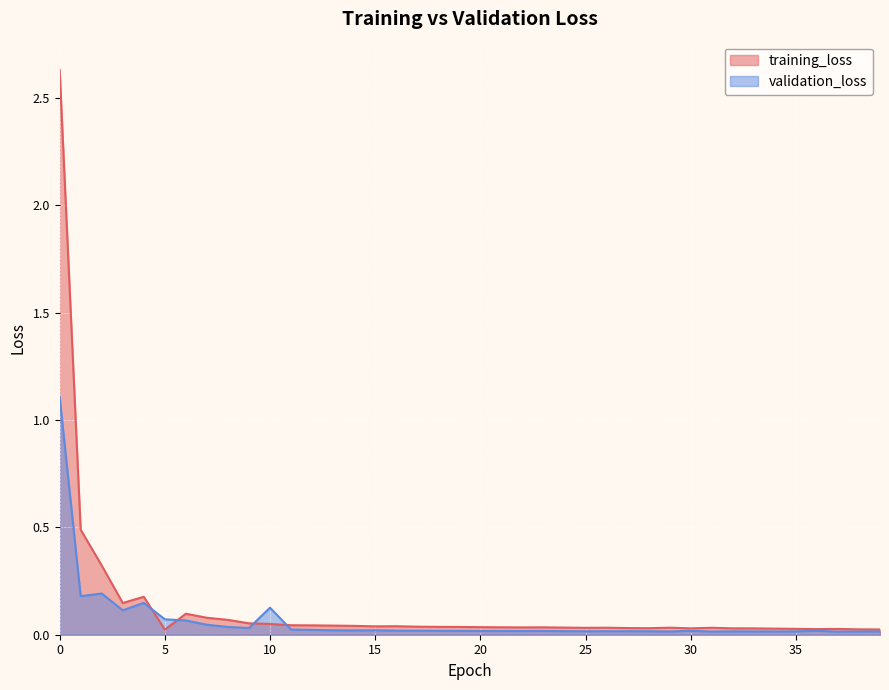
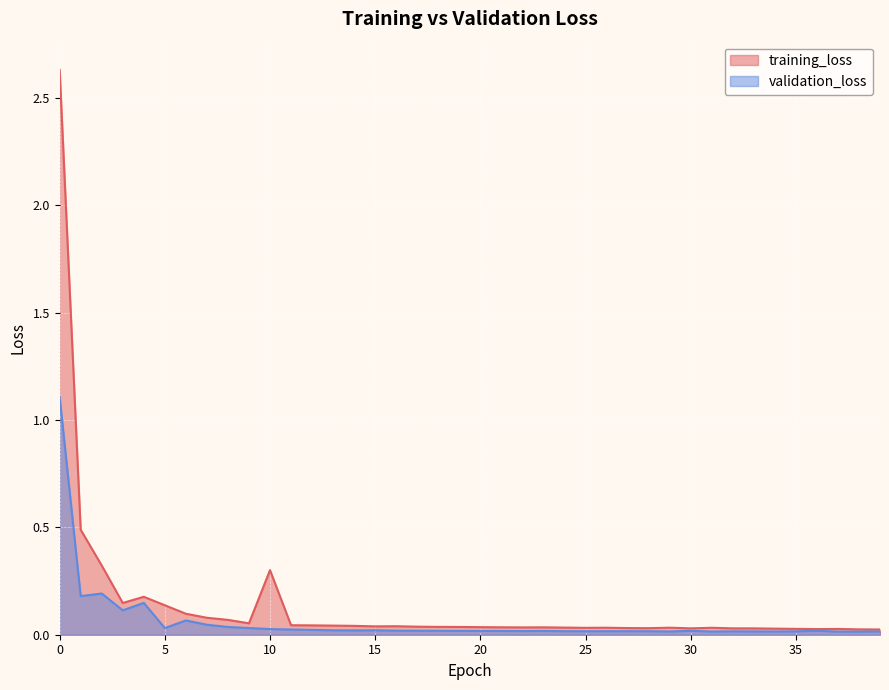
  {
    "training_loss": {
      "0": 2.63,
-     "5": 0.02,
-     "10": 0.05,
+     "5": 0.14,
+     "10": 0.30,
      "15": 0.04,
      "20": 0.04,
      "25": 0.03,
      "30": 0.03
    },
    "validation_loss": {
      "0": 1.11,
-     "5": 0.07,
-     "10": 0.13,
+     "5": 0.03,
+     "10": 0.03,
      "15": 0.02,
      "20": 0.02,
      "25": 0.02,
      "30": 0.02
    }
  }
